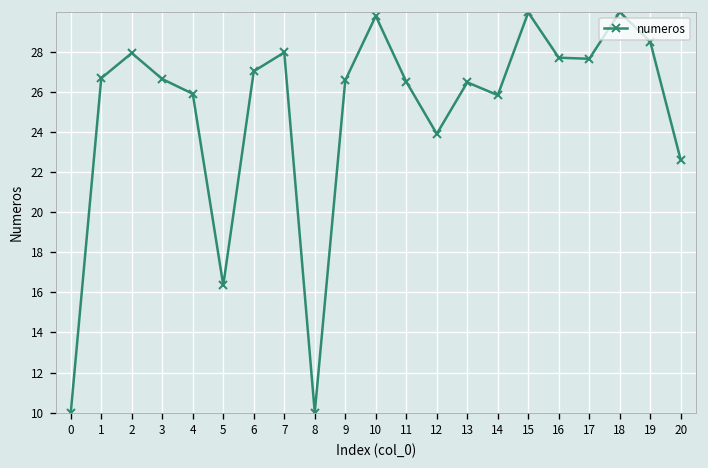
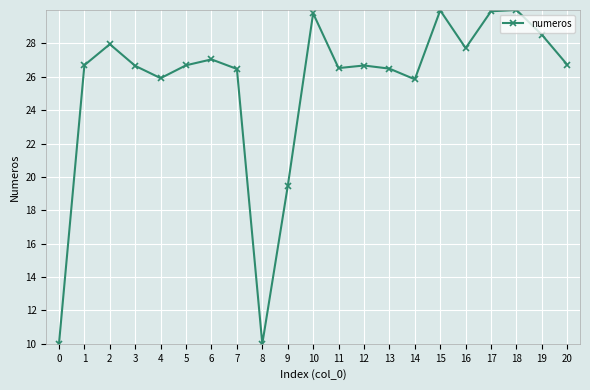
  {
    "0": 10.0,
    "1": 26.7,
    "2": 28.0,
    "3": 26.7,
    "4": 25.9,
-   "5": 16.4,
+   "5": 26.7,
    "6": 27.0,
-   "7": 28.0,
+   "7": 26.5,
    "8": 10.0,
-   "9": 26.6,
+   "9": 19.4,
    "10": 29.8,
    "11": 26.5,
-   "12": 23.9,
+   "12": 26.7,
    "13": 26.5,
    "14": 25.8,
    "15": 30.0,
    "16": 27.7,
-   "17": 27.7,
+   "17": 29.9,
    "18": 30.0,
    "19": 28.5,
-   "20": 22.6
+   "20": 26.7
  }
